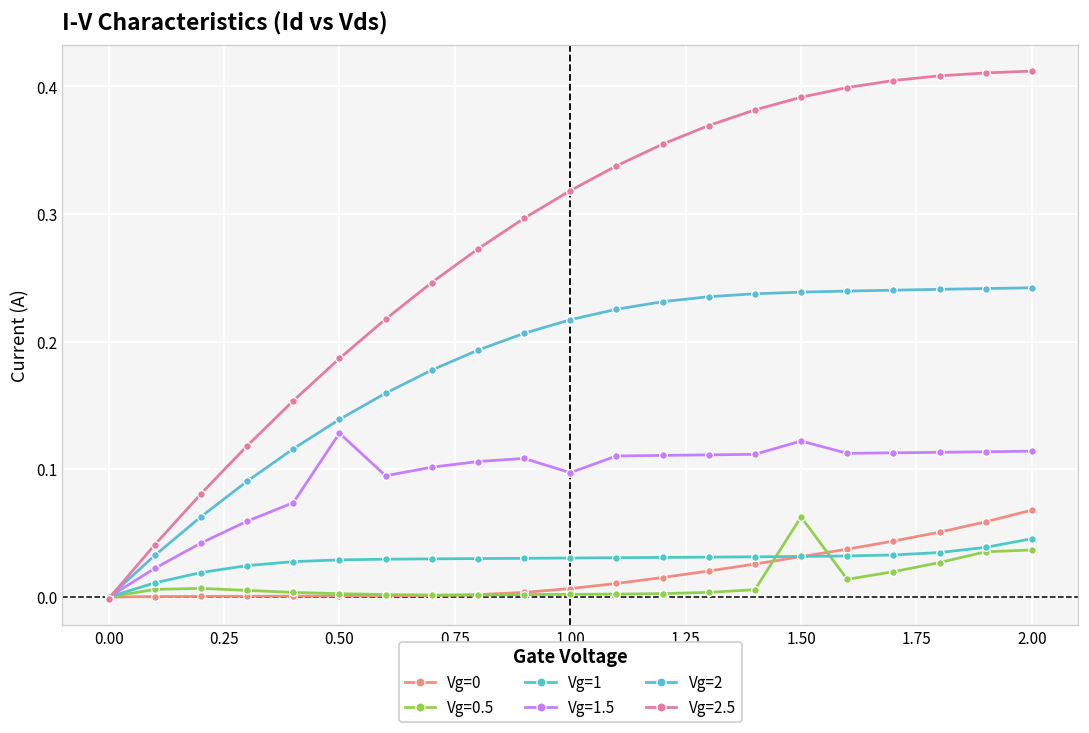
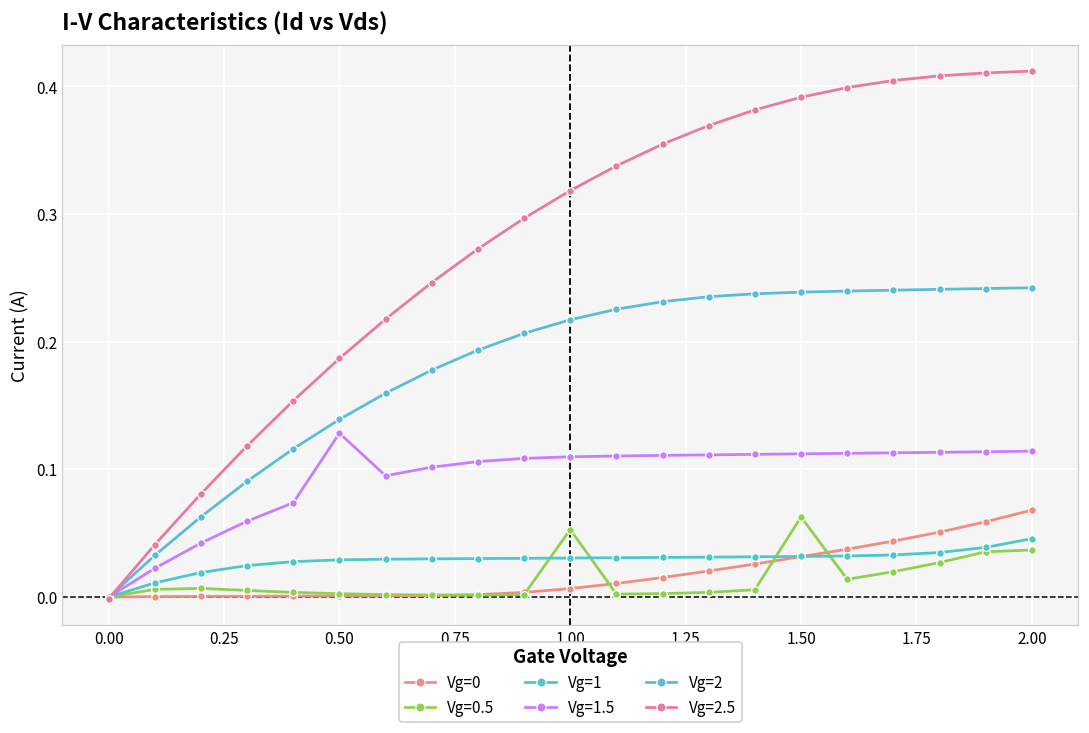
  {
    "Vg=0.5": {
-     "1.00": 0.002,
+     "1.00": 0.053,
      "1.50": 0.063,
      "2.00": 0.037
    },
    "Vg=1.5": {
      "0.50": 0.128,
-     "1.00": 0.097,
-     "1.50": 0.122,
+     "1.00": 0.110,
+     "1.50": 0.112,
      "2.00": 0.114
    }
  }
